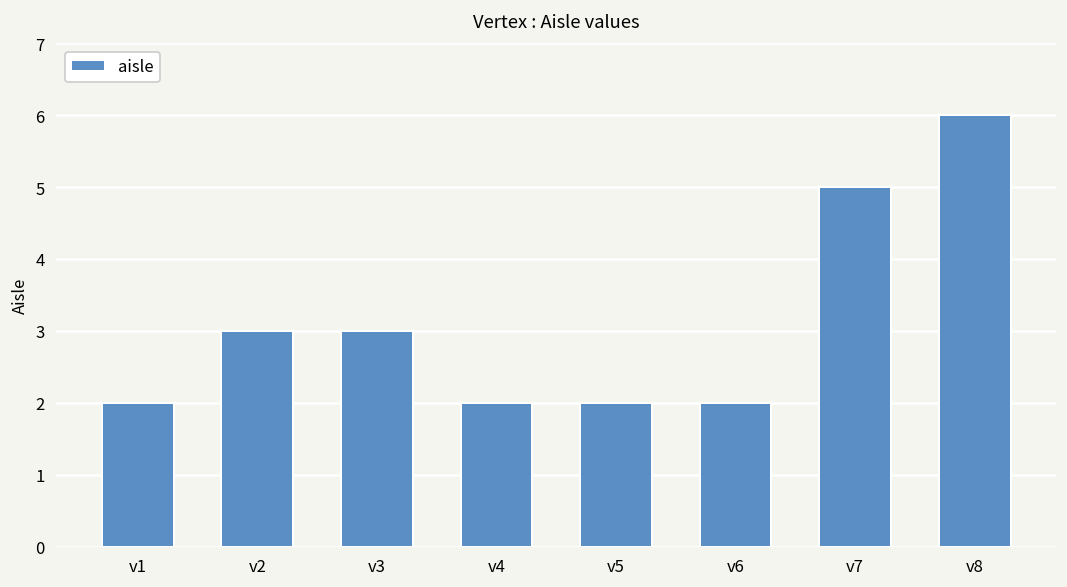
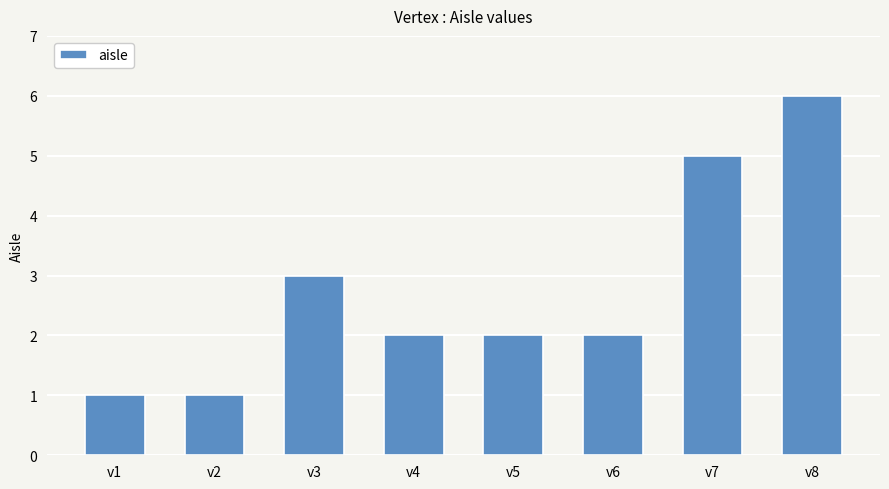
  {
-   "v1": 2,
-   "v2": 3,
+   "v1": 1,
+   "v2": 1,
    "v3": 3,
    "v4": 2,
    "v5": 2,
    "v6": 2,
    "v7": 5,
    "v8": 6
  }
